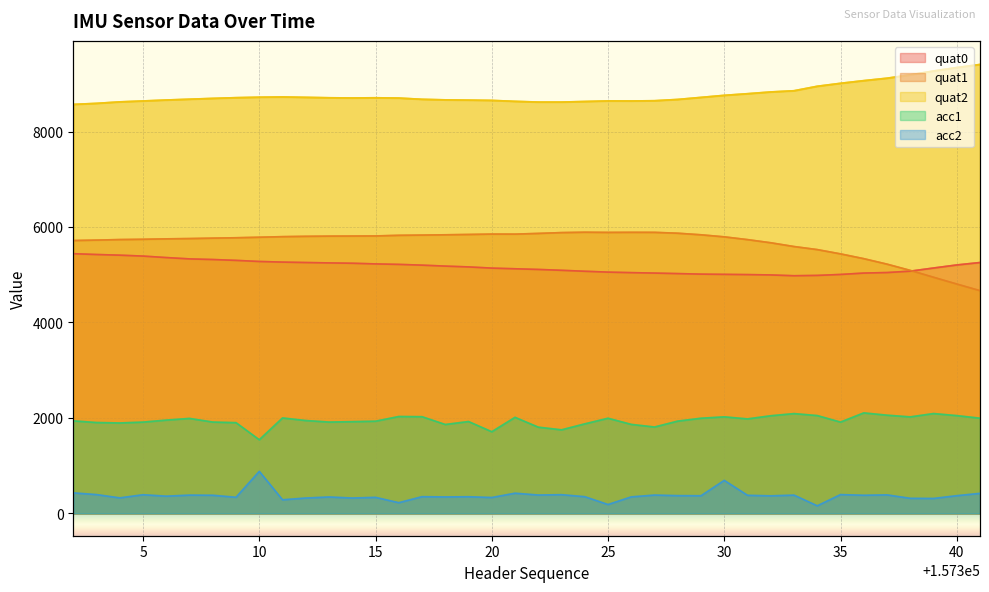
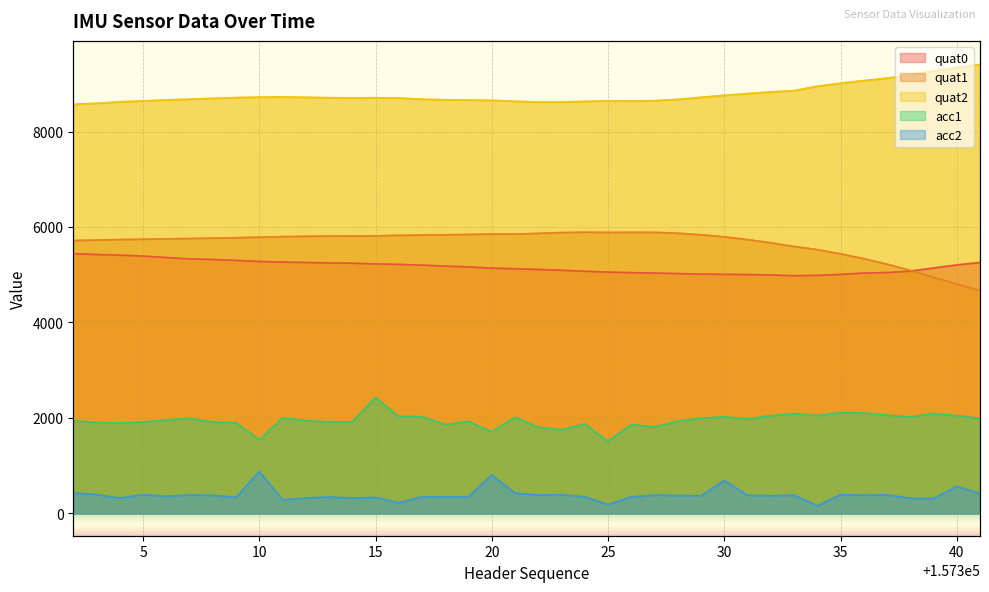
  {
    "acc1": {
      "5": 1900,
      "10": 1500,
-     "15": 1900,
+     "15": 2400,
      "20": 1700,
-     "25": 2000,
+     "25": 1500,
      "30": 2000,
-     "35": 1900,
+     "35": 2100,
      "40": 2000
    },
    "acc2": {
      "5": 400,
      "10": 900,
      "15": 300,
-     "20": 300,
+     "20": 800,
      "25": 200,
      "30": 700,
      "35": 400,
-     "40": 400
+     "40": 600
    }
  }
